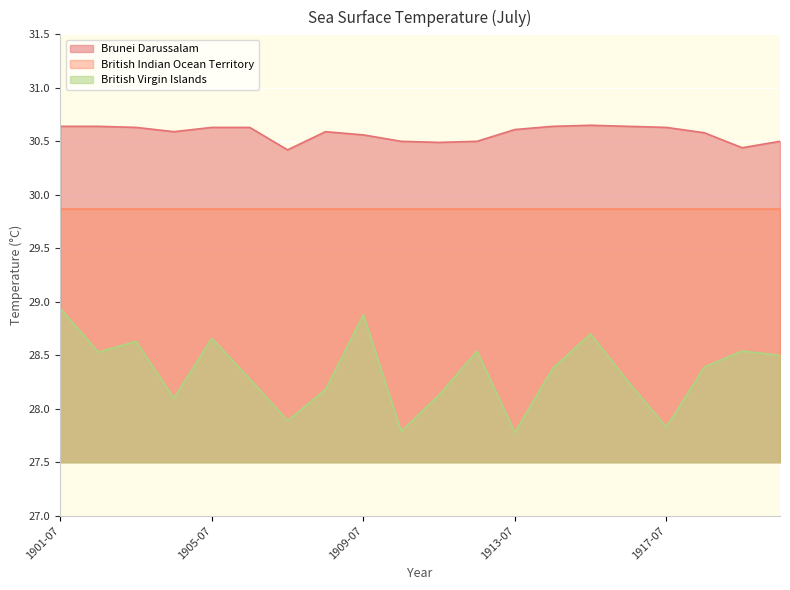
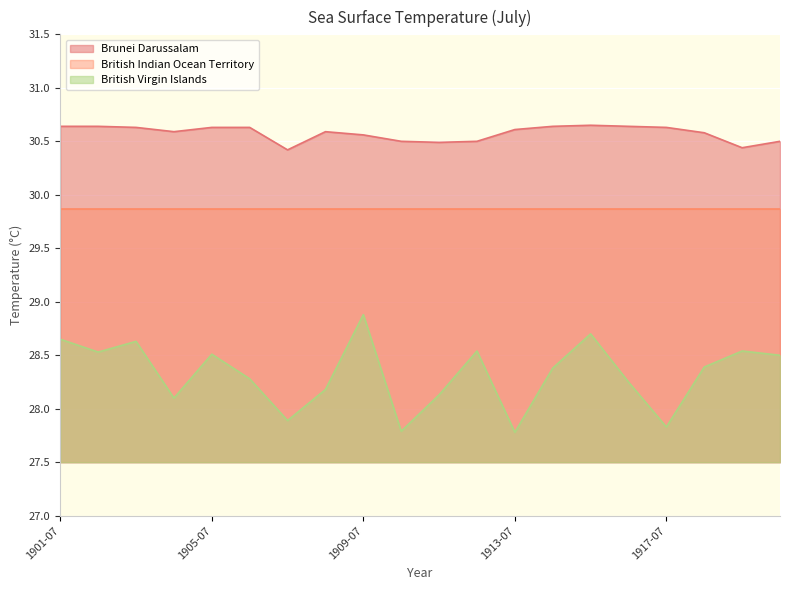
  {
    "British Virgin Islands": {
-     "1901-07": 28.94,
-     "1905-07": 28.66,
+     "1901-07": 28.65,
+     "1905-07": 28.51,
      "1909-07": 28.88,
      "1913-07": 27.78,
      "1917-07": 27.83
    }
  }
